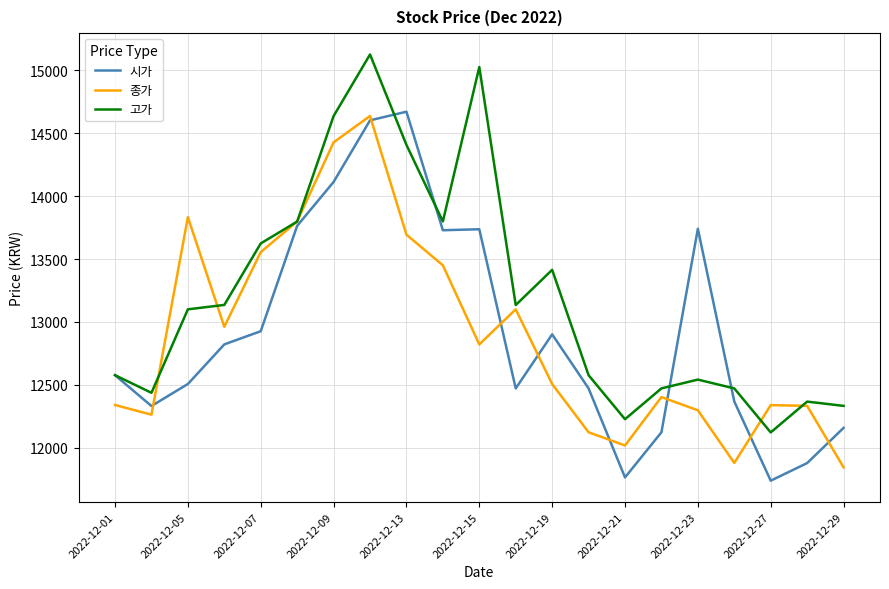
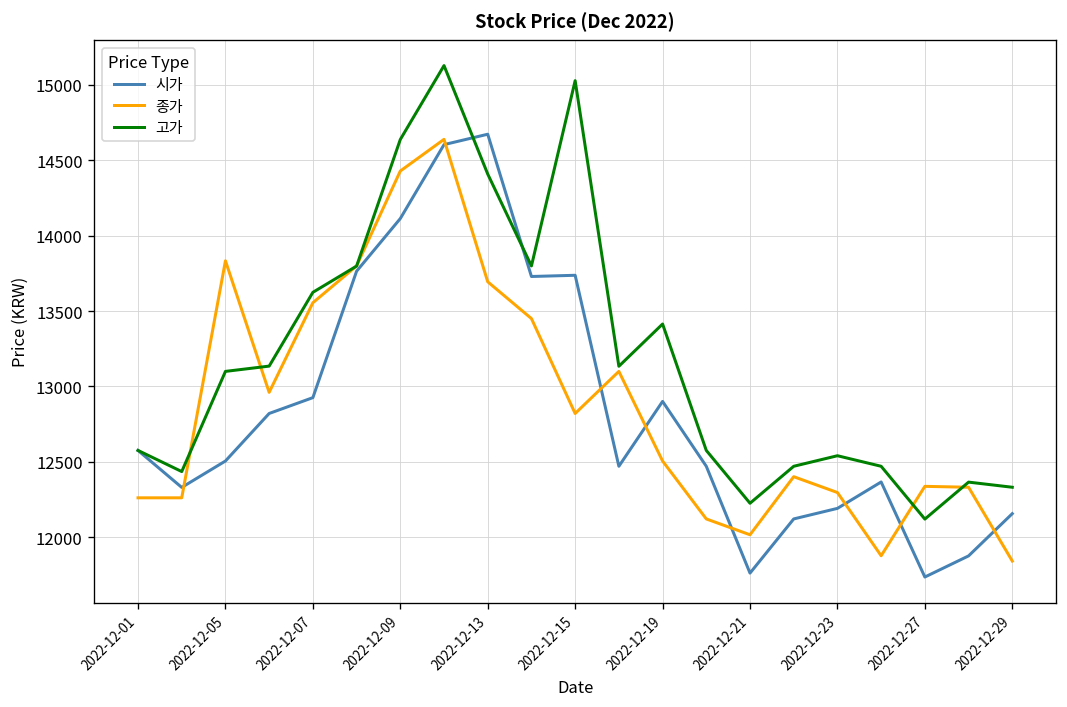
  {
    "시가": {
      "2022-12-05": 12510,
      "2022-12-07": 12930,
      "2022-12-09": 14110,
      "2022-12-13": 14670,
      "2022-12-15": 13740,
      "2022-12-19": 12900,
      "2022-12-21": 11760,
-     "2022-12-23": 13740,
+     "2022-12-23": 12190,
      "2022-12-27": 11740,
      "2022-12-29": 12160
    },
    "종가": {
-     "2022-12-01": 12340,
+     "2022-12-01": 12260,
      "2022-12-05": 13830,
      "2022-12-07": 13560,
      "2022-12-09": 14430,
      "2022-12-13": 13690,
      "2022-12-15": 12820,
      "2022-12-19": 12510,
      "2022-12-21": 12020,
      "2022-12-23": 12300,
      "2022-12-27": 12340,
      "2022-12-29": 11840
    },
    "고가": {
      "2022-12-05": 13100,
      "2022-12-07": 13620,
      "2022-12-09": 14640,
      "2022-12-13": 14410,
      "2022-12-15": 15030,
      "2022-12-19": 13410,
      "2022-12-21": 12230,
      "2022-12-23": 12540,
      "2022-12-27": 12120,
      "2022-12-29": 12330
    }
  }
